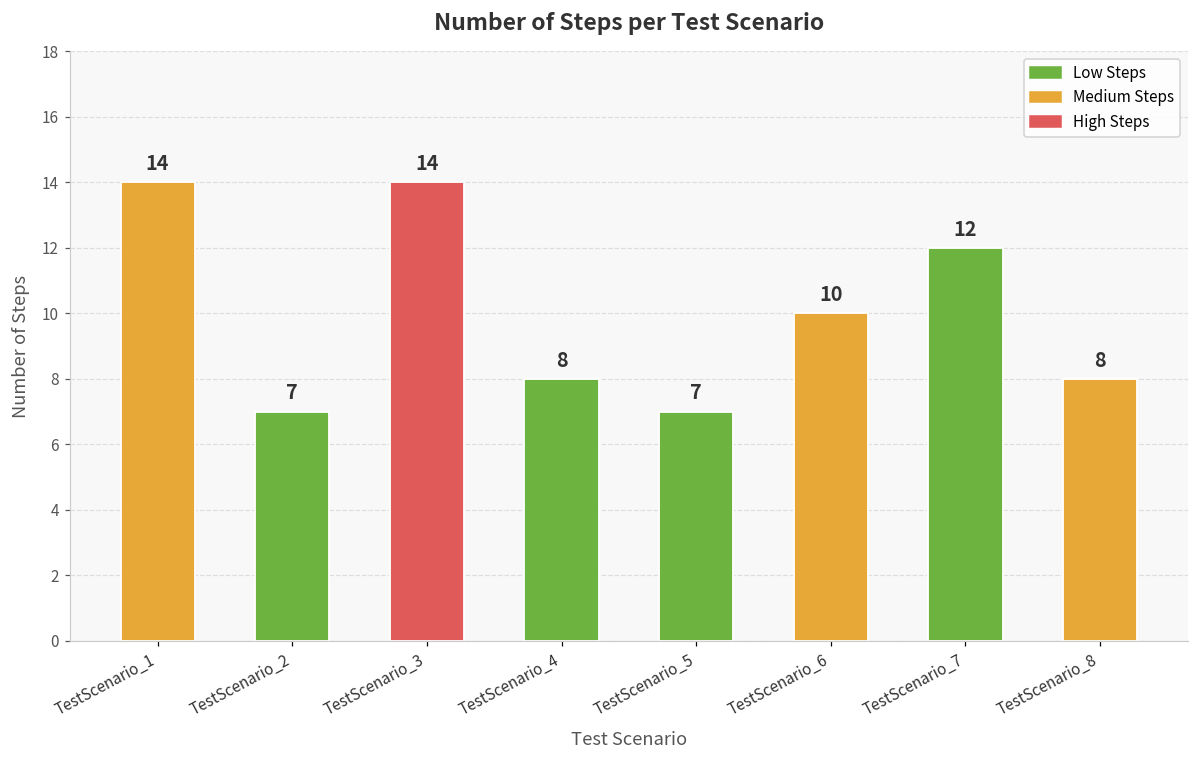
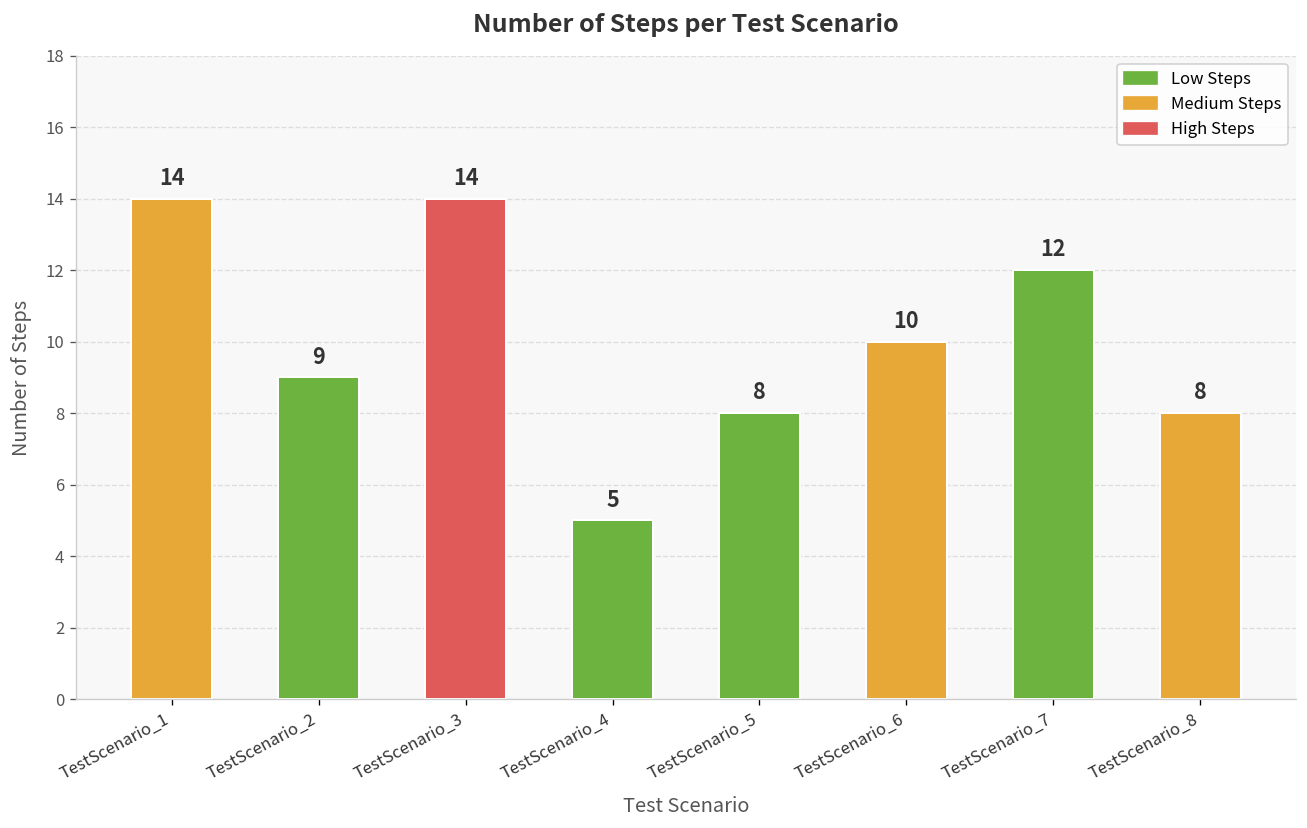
  {
    "TestScenario_1": 14,
-   "TestScenario_2": 7,
+   "TestScenario_2": 9,
    "TestScenario_3": 14,
-   "TestScenario_4": 8,
-   "TestScenario_5": 7,
+   "TestScenario_4": 5,
+   "TestScenario_5": 8,
    "TestScenario_6": 10,
    "TestScenario_7": 12,
    "TestScenario_8": 8
  }
